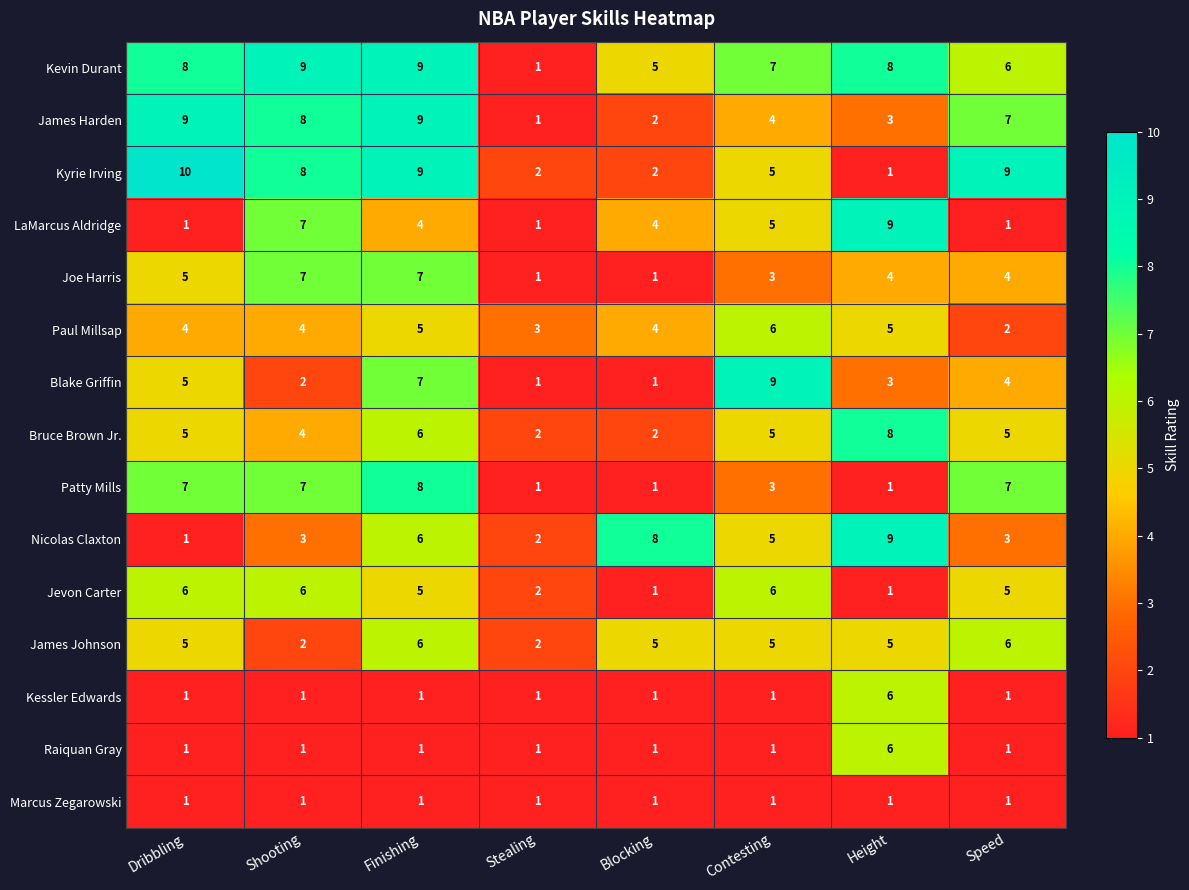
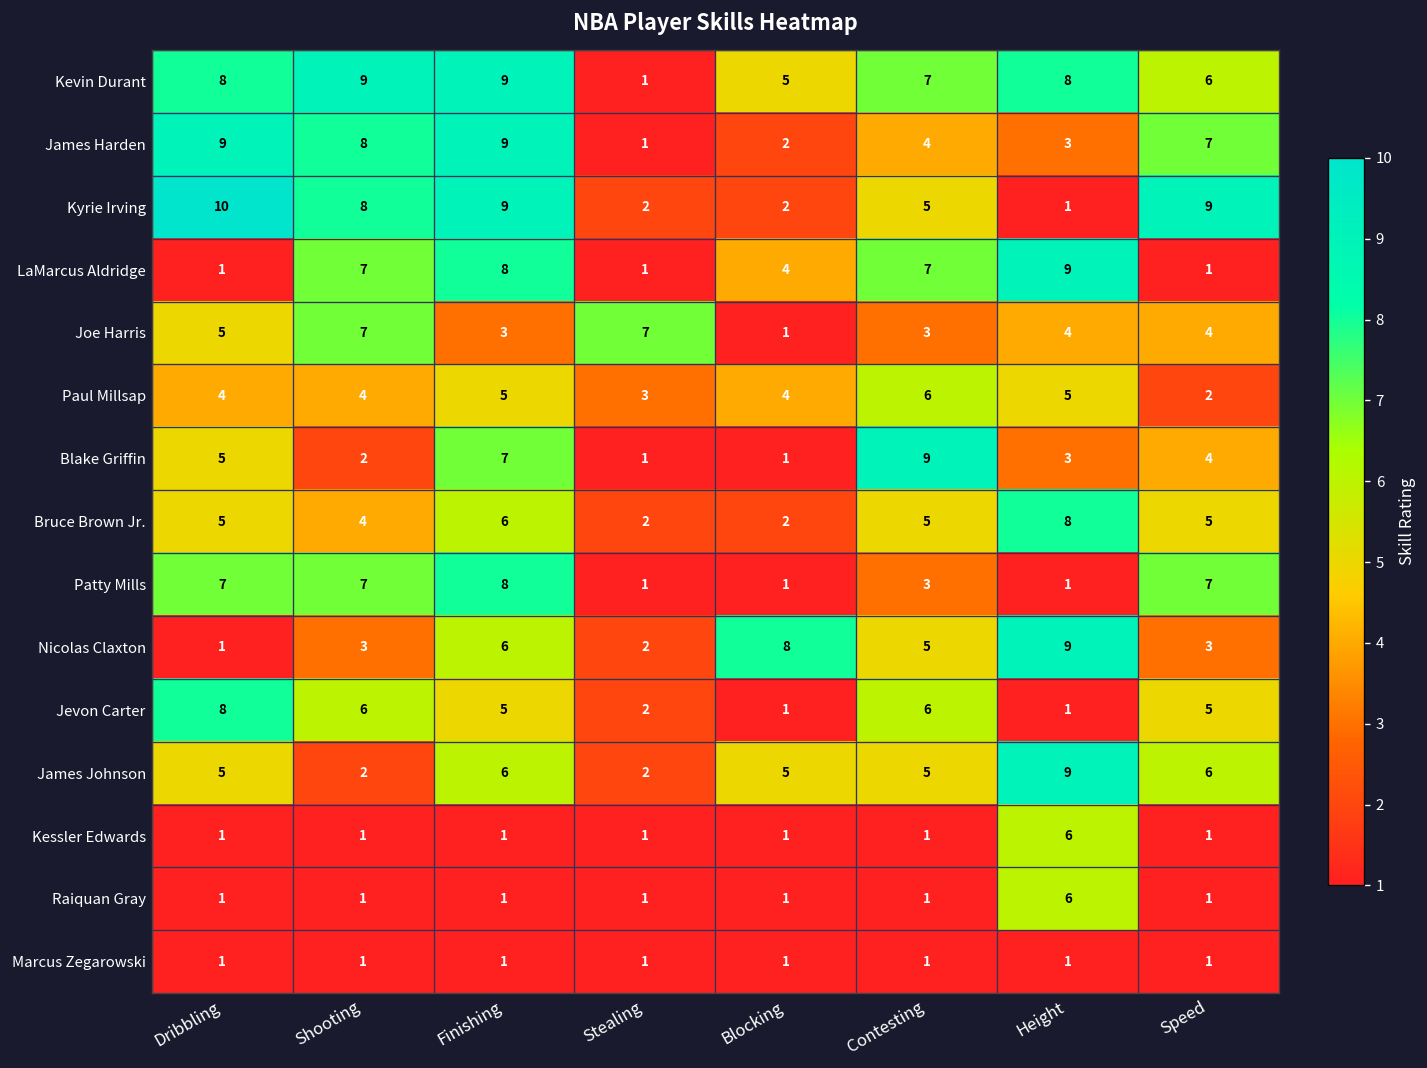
  {
    "Kevin Durant": {
      "Dribbling": 8,
      "Shooting": 9,
      "Finishing": 9,
      "Stealing": 1,
      "Blocking": 5,
      "Contesting": 7,
      "Height": 8,
      "Speed": 6
    },
    "James Harden": {
      "Dribbling": 9,
      "Shooting": 8,
      "Finishing": 9,
      "Stealing": 1,
      "Blocking": 2,
      "Contesting": 4,
      "Height": 3,
      "Speed": 7
    },
    "Kyrie Irving": {
      "Dribbling": 10,
      "Shooting": 8,
      "Finishing": 9,
      "Stealing": 2,
      "Blocking": 2,
      "Contesting": 5,
      "Height": 1,
      "Speed": 9
    },
    "LaMarcus Aldridge": {
      "Dribbling": 1,
      "Shooting": 7,
-     "Finishing": 4,
+     "Finishing": 8,
      "Stealing": 1,
      "Blocking": 4,
-     "Contesting": 5,
+     "Contesting": 7,
      "Height": 9,
      "Speed": 1
    },
    "Joe Harris": {
      "Dribbling": 5,
      "Shooting": 7,
-     "Finishing": 7,
-     "Stealing": 1,
+     "Finishing": 3,
+     "Stealing": 7,
      "Blocking": 1,
      "Contesting": 3,
      "Height": 4,
      "Speed": 4
    },
    "Paul Millsap": {
      "Dribbling": 4,
      "Shooting": 4,
      "Finishing": 5,
      "Stealing": 3,
      "Blocking": 4,
      "Contesting": 6,
      "Height": 5,
      "Speed": 2
    },
    "Blake Griffin": {
      "Dribbling": 5,
      "Shooting": 2,
      "Finishing": 7,
      "Stealing": 1,
      "Blocking": 1,
      "Contesting": 9,
      "Height": 3,
      "Speed": 4
    },
    "Bruce Brown Jr.": {
      "Dribbling": 5,
      "Shooting": 4,
      "Finishing": 6,
      "Stealing": 2,
      "Blocking": 2,
      "Contesting": 5,
      "Height": 8,
      "Speed": 5
    },
    "Patty Mills": {
      "Dribbling": 7,
      "Shooting": 7,
      "Finishing": 8,
      "Stealing": 1,
      "Blocking": 1,
      "Contesting": 3,
      "Height": 1,
      "Speed": 7
    },
    "Nicolas Claxton": {
      "Dribbling": 1,
      "Shooting": 3,
      "Finishing": 6,
      "Stealing": 2,
      "Blocking": 8,
      "Contesting": 5,
      "Height": 9,
      "Speed": 3
    },
    "Jevon Carter": {
-     "Dribbling": 6,
+     "Dribbling": 8,
      "Shooting": 6,
      "Finishing": 5,
      "Stealing": 2,
      "Blocking": 1,
      "Contesting": 6,
      "Height": 1,
      "Speed": 5
    },
    "James Johnson": {
      "Dribbling": 5,
      "Shooting": 2,
      "Finishing": 6,
      "Stealing": 2,
      "Blocking": 5,
      "Contesting": 5,
-     "Height": 5,
+     "Height": 9,
      "Speed": 6
    },
    "Kessler Edwards": {
      "Dribbling": 1,
      "Shooting": 1,
      "Finishing": 1,
      "Stealing": 1,
      "Blocking": 1,
      "Contesting": 1,
      "Height": 6,
      "Speed": 1
    },
    "Raiquan Gray": {
      "Dribbling": 1,
      "Shooting": 1,
      "Finishing": 1,
      "Stealing": 1,
      "Blocking": 1,
      "Contesting": 1,
      "Height": 6,
      "Speed": 1
    },
    "Marcus Zegarowski": {
      "Dribbling": 1,
      "Shooting": 1,
      "Finishing": 1,
      "Stealing": 1,
      "Blocking": 1,
      "Contesting": 1,
      "Height": 1,
      "Speed": 1
    }
  }
